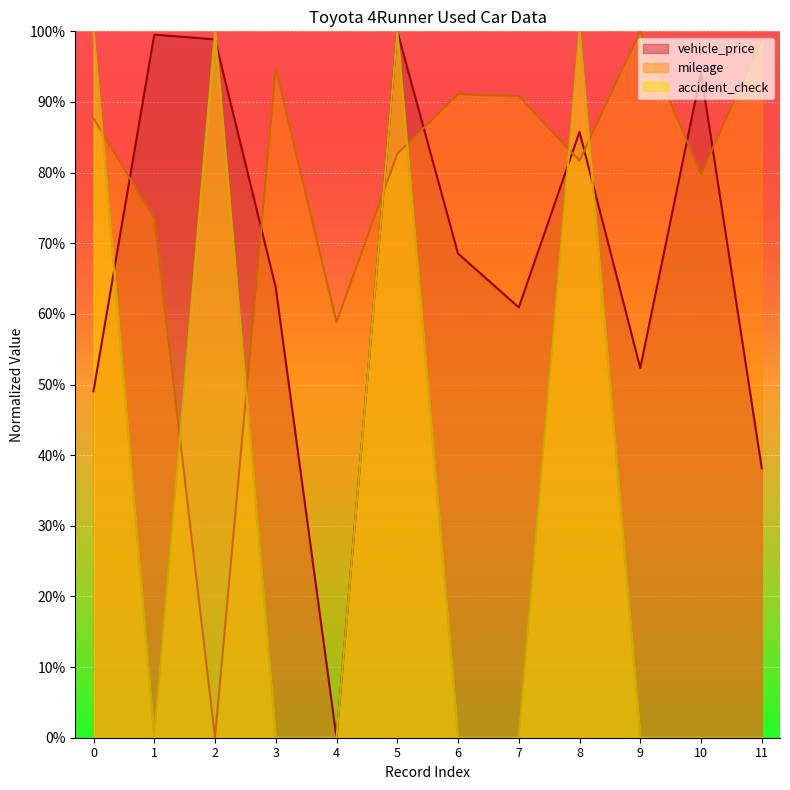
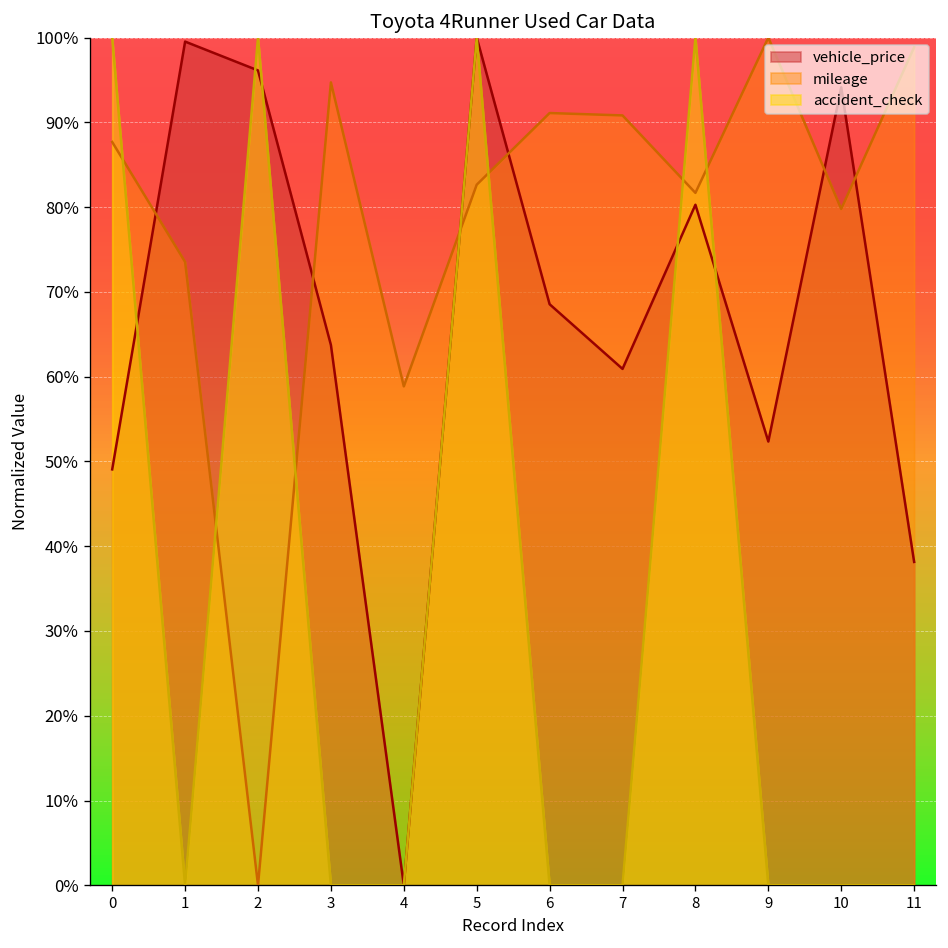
  {
    "vehicle_price": {
      "0": "49%",
      "1": "100%",
-     "2": "99%",
+     "2": "96%",
      "3": "64%",
      "6": "69%",
      "7": "61%",
-     "8": "86%",
+     "8": "80%",
      "9": "52%",
      "11": "38%"
    }
  }
